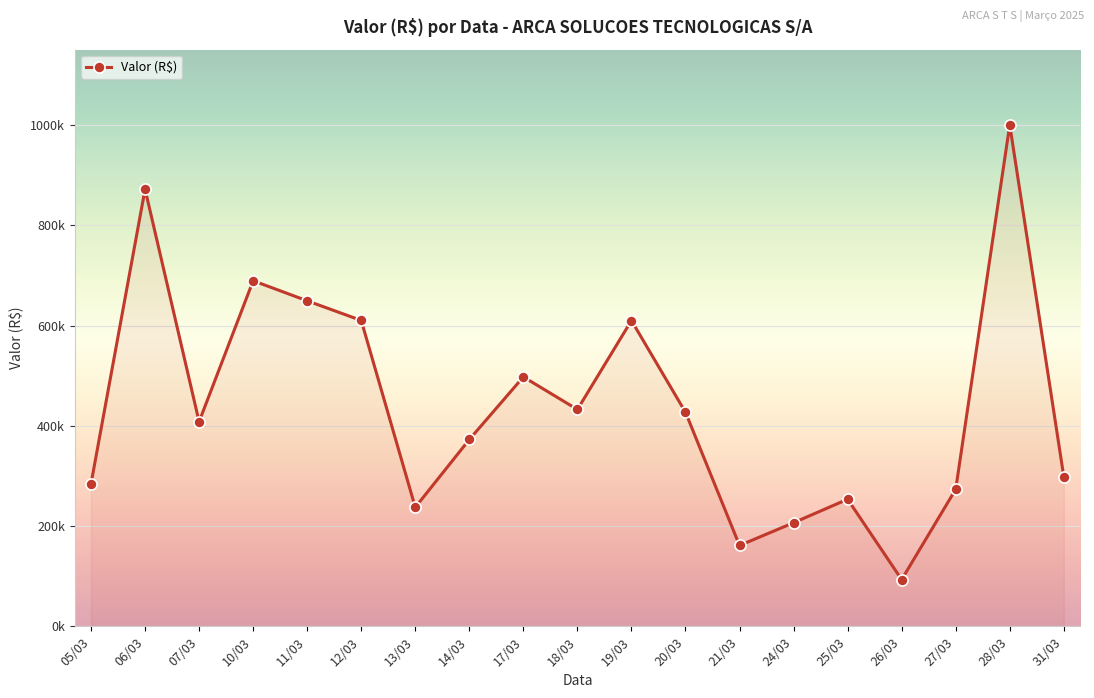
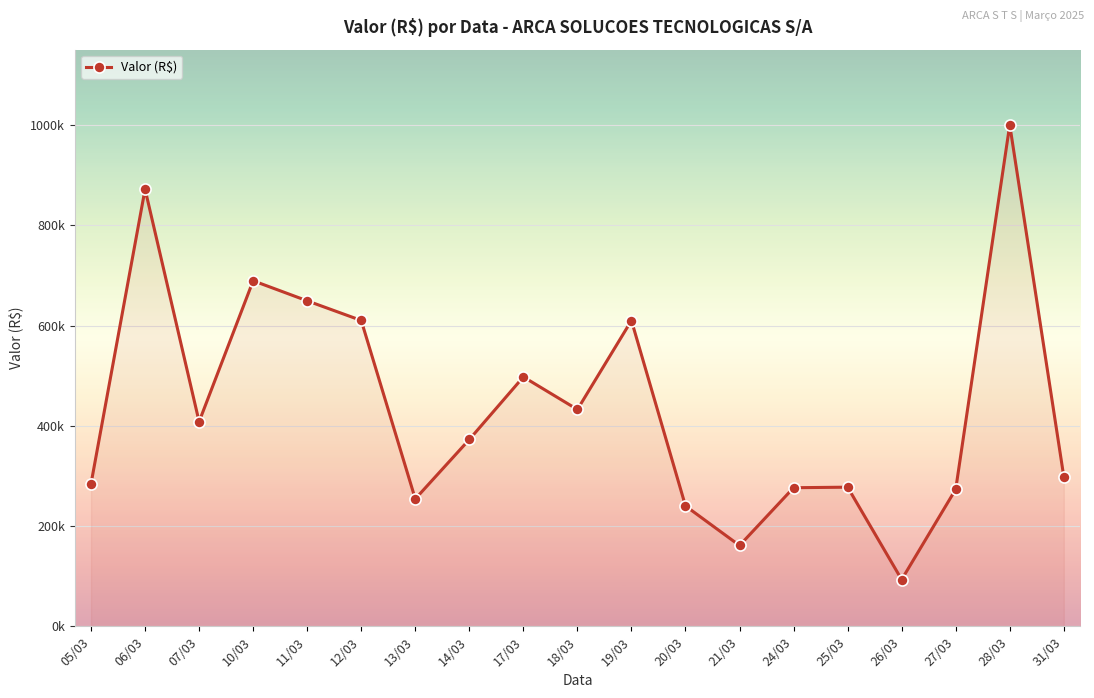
  {
    "05/03": 280000,
    "06/03": 870000,
    "07/03": 410000,
    "10/03": 690000,
    "11/03": 650000,
    "12/03": 610000,
-   "13/03": 240000,
+   "13/03": 250000,
    "14/03": 370000,
    "17/03": 500000,
    "18/03": 430000,
    "19/03": 610000,
-   "20/03": 430000,
+   "20/03": 240000,
    "21/03": 160000,
-   "24/03": 210000,
-   "25/03": 250000,
+   "24/03": 280000,
+   "25/03": 280000,
    "26/03": 90000,
    "27/03": 270000,
    "28/03": 1000000,
    "31/03": 300000
  }
